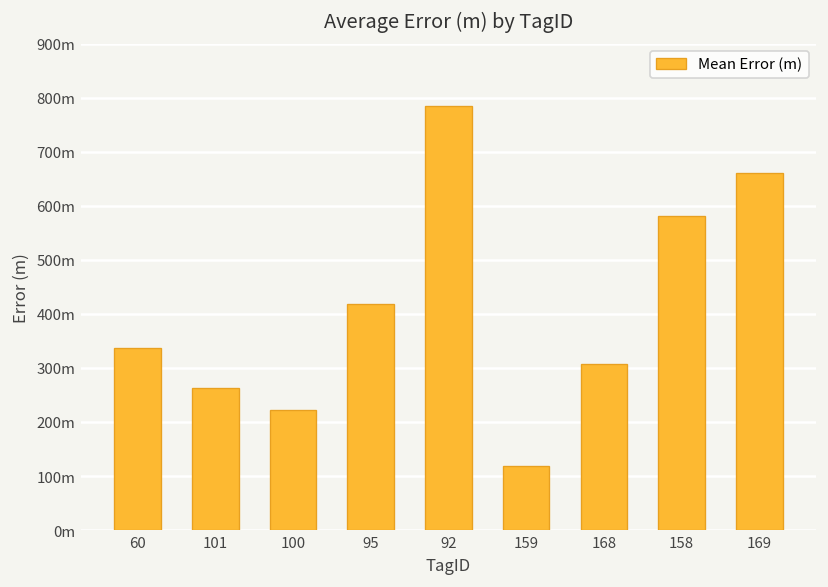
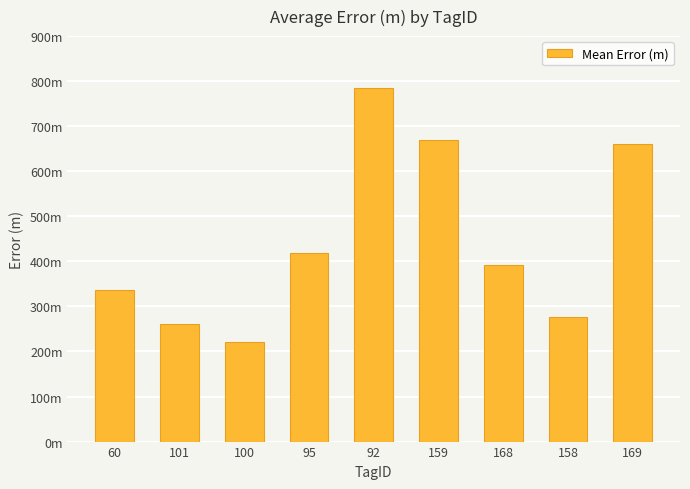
  {
    "60": "340m",
    "101": "260m",
    "100": "220m",
    "95": "420m",
    "92": "780m",
-   "159": "120m",
-   "168": "310m",
-   "158": "580m",
+   "159": "670m",
+   "168": "390m",
+   "158": "280m",
    "169": "660m"
  }
